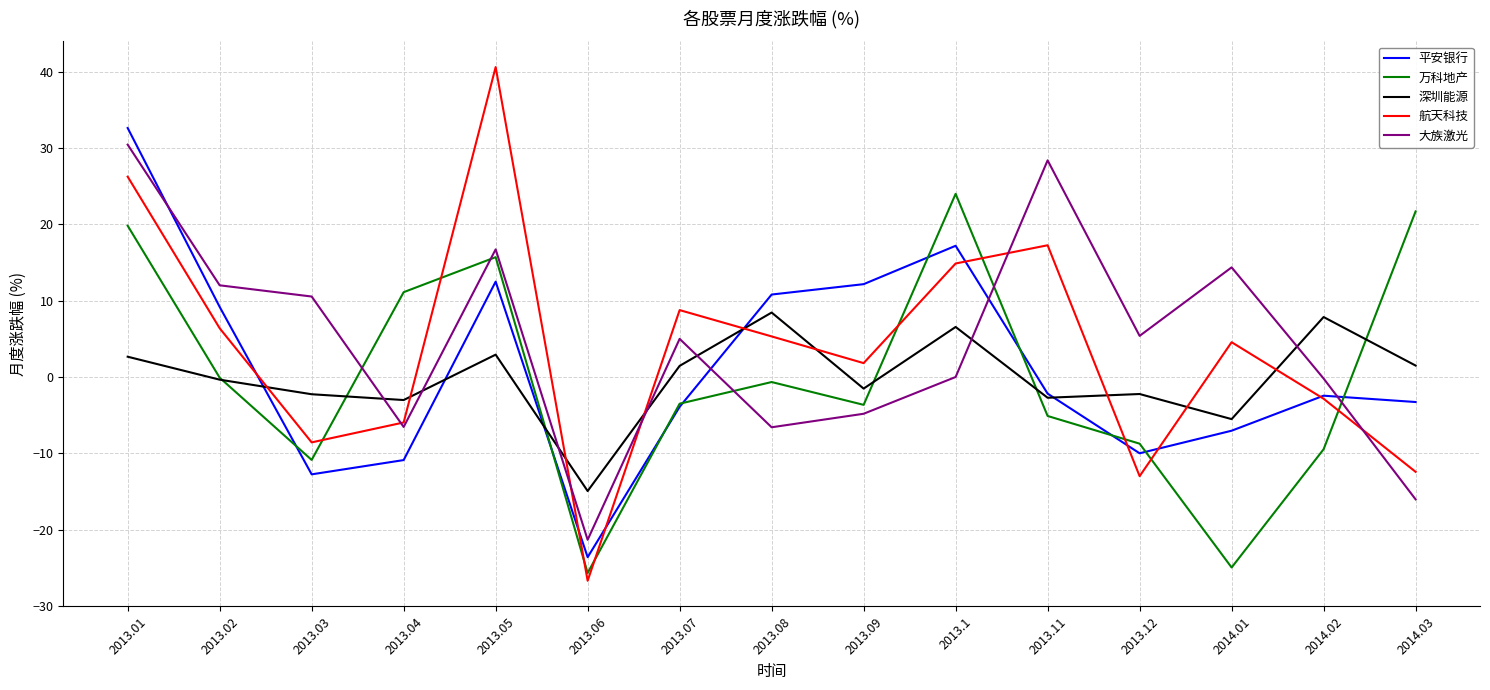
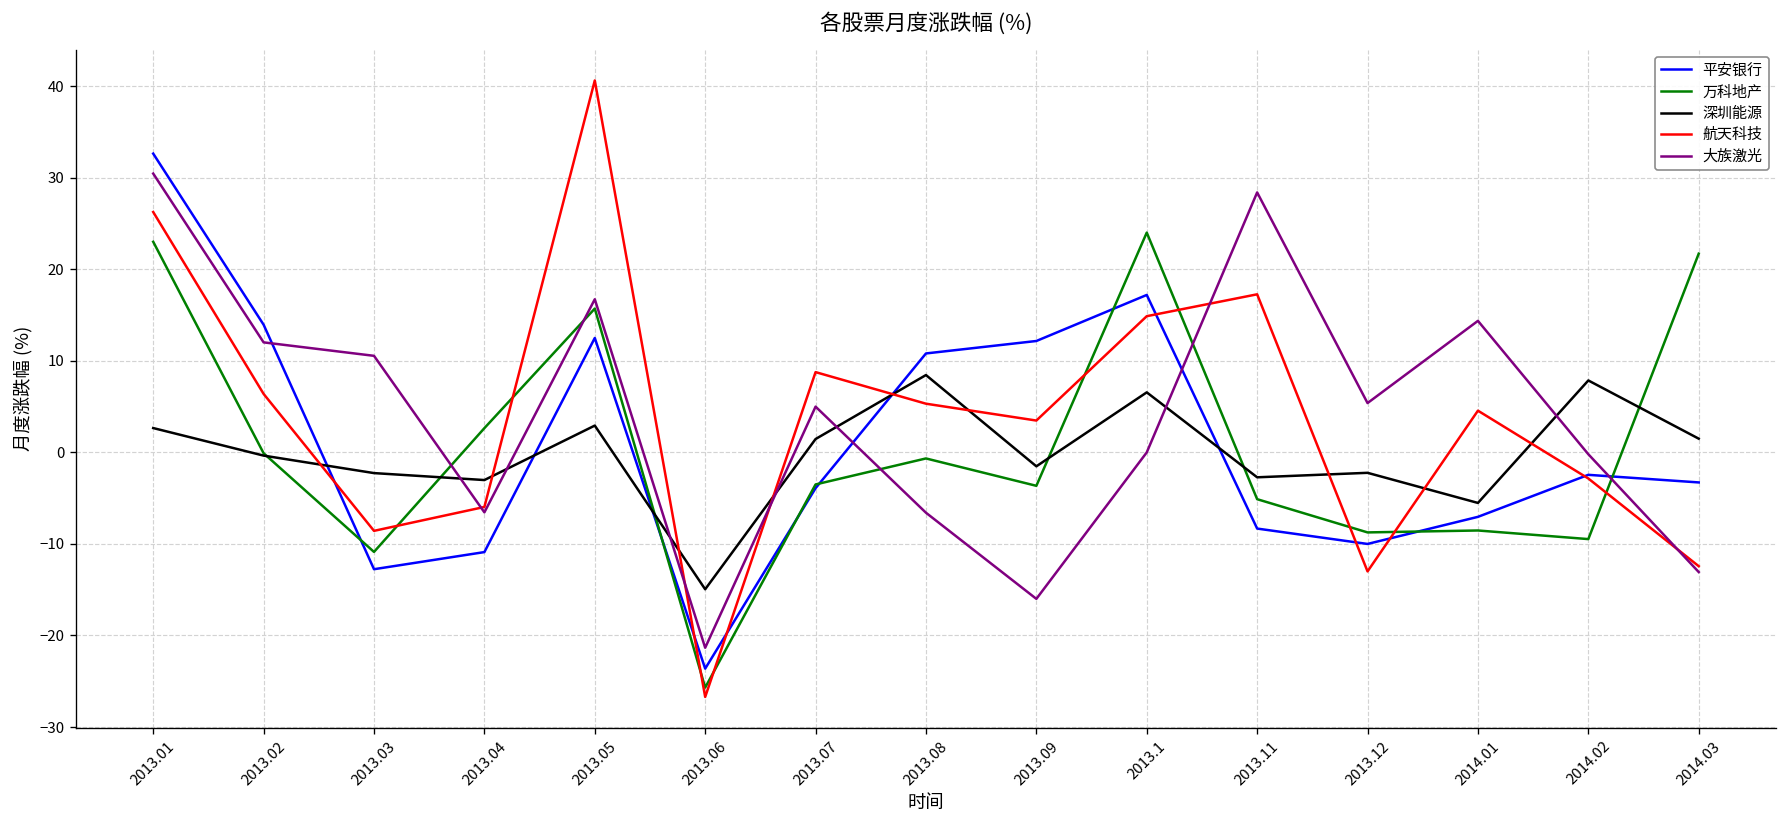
  {
    "平安银行": {
      "2013.01": 33,
-     "2013.02": 9,
+     "2013.02": 14,
      "2013.03": -13,
      "2013.04": -11,
      "2013.05": 13,
      "2013.06": -24,
      "2013.07": -4,
      "2013.08": 11,
      "2013.09": 12,
      "2013.1": 17,
-     "2013.11": -2,
+     "2013.11": -8,
      "2013.12": -10,
      "2014.01": -7,
      "2014.02": -2,
      "2014.03": -3
    },
    "万科地产": {
-     "2013.01": 20,
+     "2013.01": 23,
      "2013.03": -11,
-     "2013.04": 11,
+     "2013.04": 3,
      "2013.05": 16,
      "2013.06": -26,
      "2013.07": -4,
      "2013.08": -1,
      "2013.09": -4,
      "2013.1": 24,
      "2013.11": -5,
      "2013.12": -9,
-     "2014.01": -25,
+     "2014.01": -9,
      "2014.02": -9,
      "2014.03": 22
    },
    "深圳能源": {
      "2013.01": 3,
      "2013.03": -2,
      "2013.04": -3,
      "2013.05": 3,
      "2013.06": -15,
      "2013.07": 1,
      "2013.08": 8,
      "2013.09": -2,
      "2013.1": 7,
      "2013.11": -3,
      "2013.12": -2,
      "2014.01": -6,
      "2014.02": 8,
      "2014.03": 2
    },
    "航天科技": {
      "2013.01": 26,
      "2013.02": 6,
      "2013.03": -9,
      "2013.04": -6,
      "2013.05": 41,
      "2013.06": -27,
      "2013.07": 9,
      "2013.08": 5,
-     "2013.09": 2,
+     "2013.09": 3,
      "2013.1": 15,
      "2013.11": 17,
      "2013.12": -13,
      "2014.01": 5,
      "2014.02": -3,
      "2014.03": -12
    },
    "大族激光": {
      "2013.01": 30,
      "2013.02": 12,
      "2013.03": 11,
      "2013.04": -7,
      "2013.05": 17,
      "2013.06": -21,
      "2013.07": 5,
      "2013.08": -7,
-     "2013.09": -5,
+     "2013.09": -16,
      "2013.1": 0,
      "2013.11": 28,
      "2013.12": 5,
      "2014.01": 14,
      "2014.02": 0,
-     "2014.03": -16
+     "2014.03": -13
    }
  }
